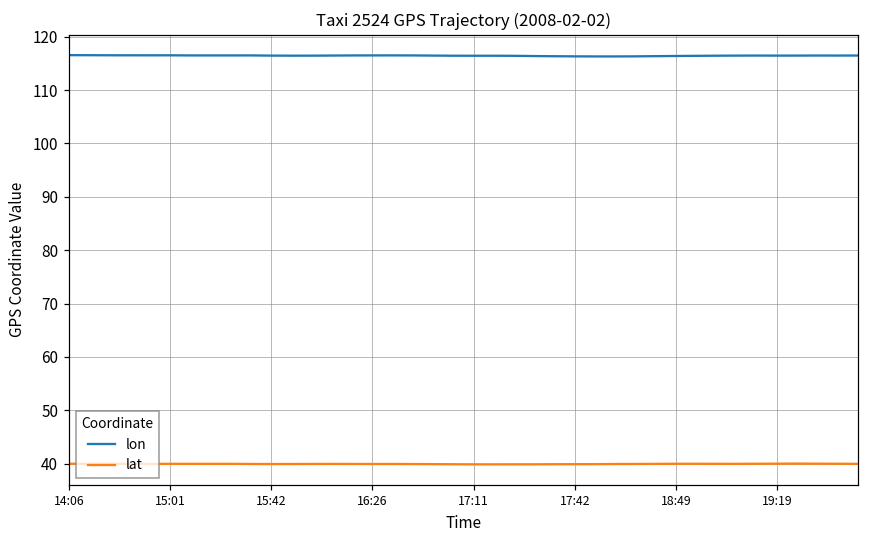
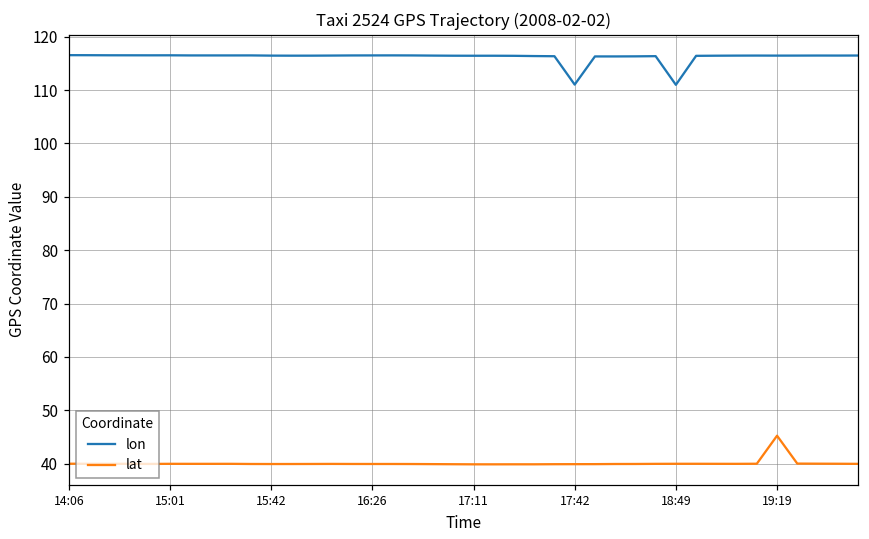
  {
    "lon": {
      "14:06": 117,
      "15:01": 117,
      "15:42": 116,
      "16:26": 116,
      "17:11": 116,
-     "17:42": 116,
-     "18:49": 116,
+     "17:42": 111,
+     "18:49": 111,
      "19:19": 116
    },
    "lat": {
      "14:06": 40,
      "15:01": 40,
      "15:42": 40,
      "16:26": 40,
      "17:11": 40,
      "17:42": 40,
      "18:49": 40,
-     "19:19": 40
+     "19:19": 45
    }
  }
